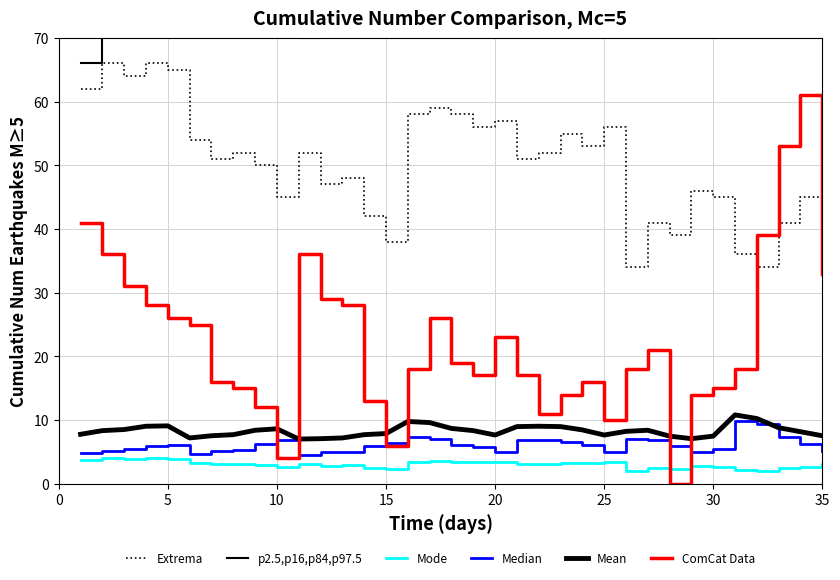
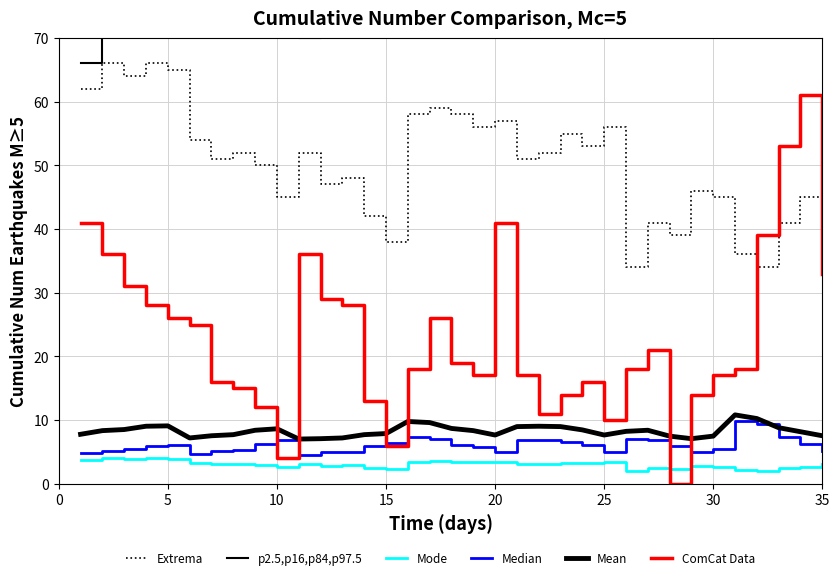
  {
    "Mode": {
      "5": 4,
      "10": 3,
      "15": 2,
      "20": 3,
      "25": 3,
      "30": 3,
      "35": 3
    },
    "Median": {
      "5": 6,
      "10": 7,
      "15": 6,
      "20": 5,
      "25": 5,
      "30": 6,
      "35": 5
    },
    "ComCat Data": {
      "5": 26,
      "10": 4,
      "15": 6,
-     "20": 23,
+     "20": 41,
      "25": 10,
-     "30": 15,
+     "30": 17,
      "35": 33
    }
  }
